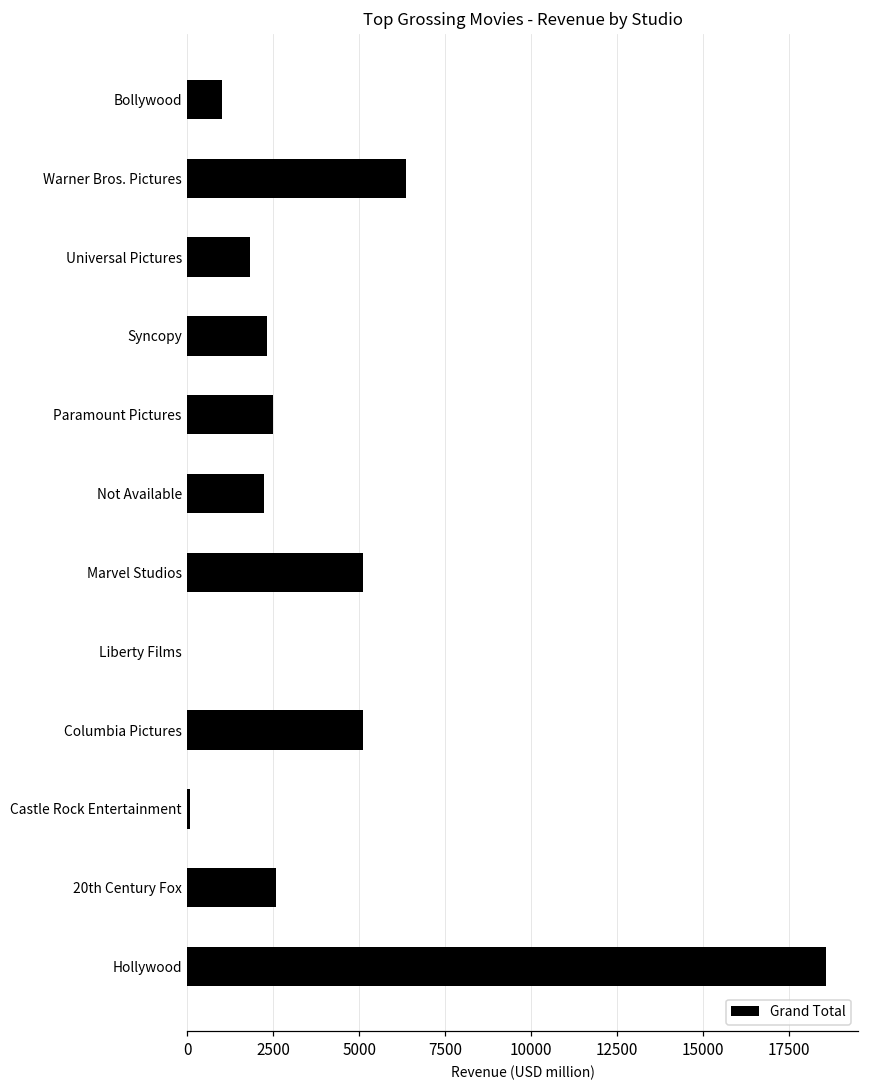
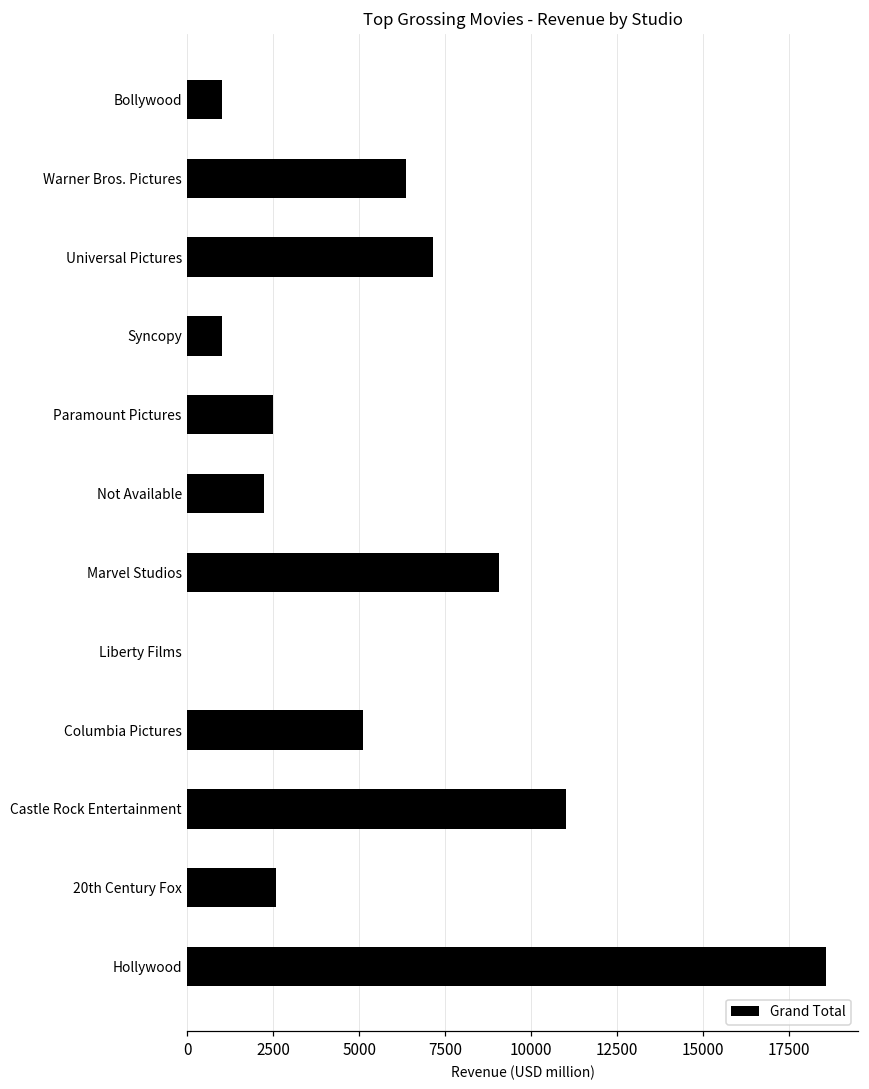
  {
    "Bollywood": 1000,
    "Warner Bros. Pictures": 6400,
-   "Universal Pictures": 1800,
-   "Syncopy": 2300,
+   "Universal Pictures": 7100,
+   "Syncopy": 1000,
    "Paramount Pictures": 2500,
    "Not Available": 2200,
-   "Marvel Studios": 5100,
+   "Marvel Studios": 9100,
    "Columbia Pictures": 5100,
-   "Castle Rock Entertainment": 100,
+   "Castle Rock Entertainment": 11000,
    "20th Century Fox": 2600,
    "Hollywood": 18600
  }
